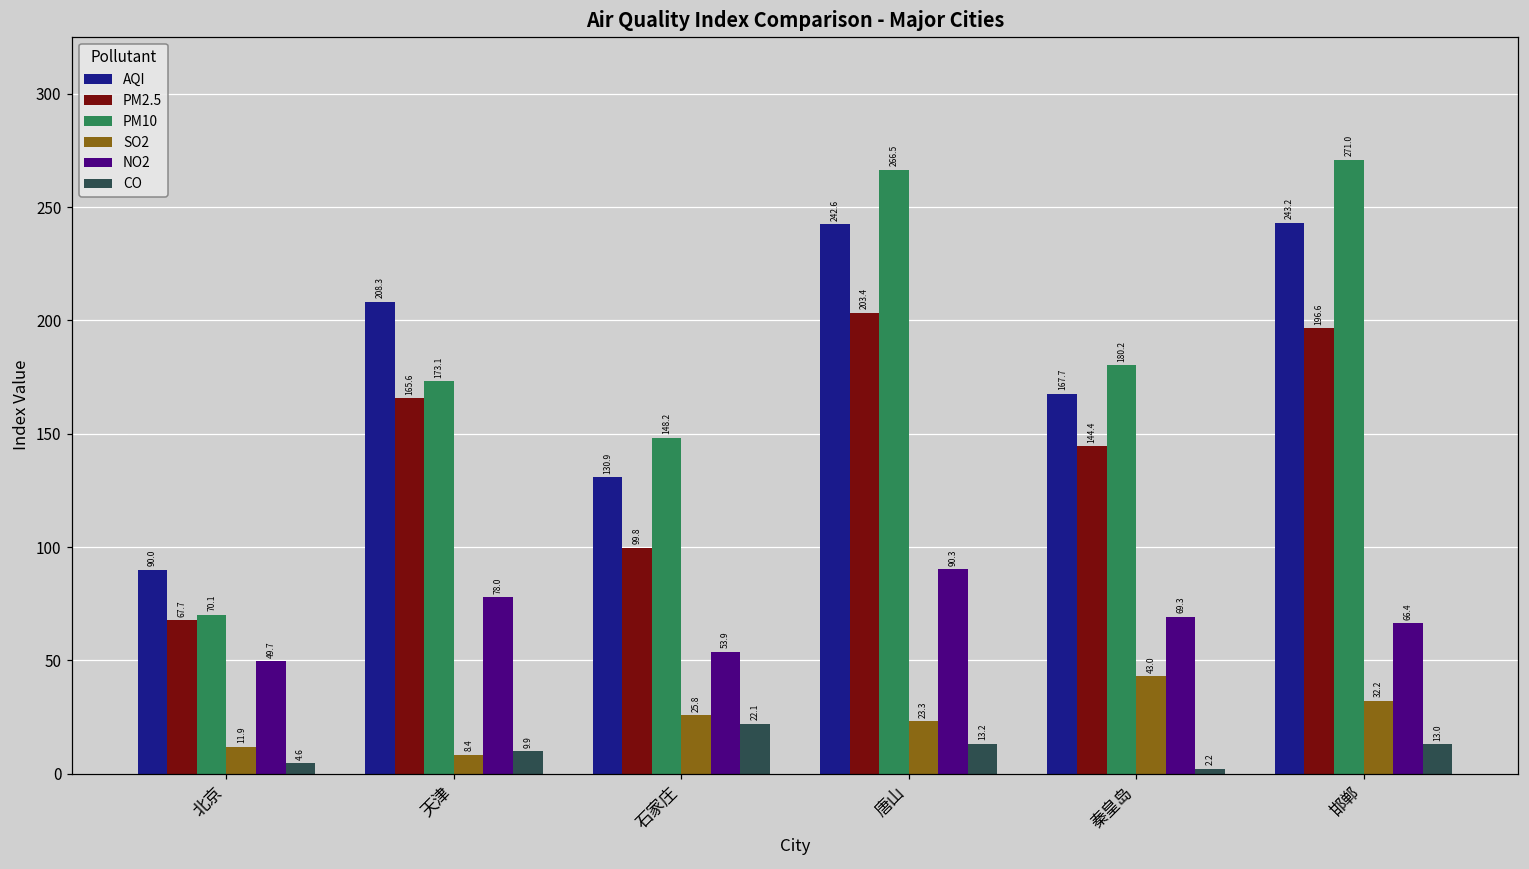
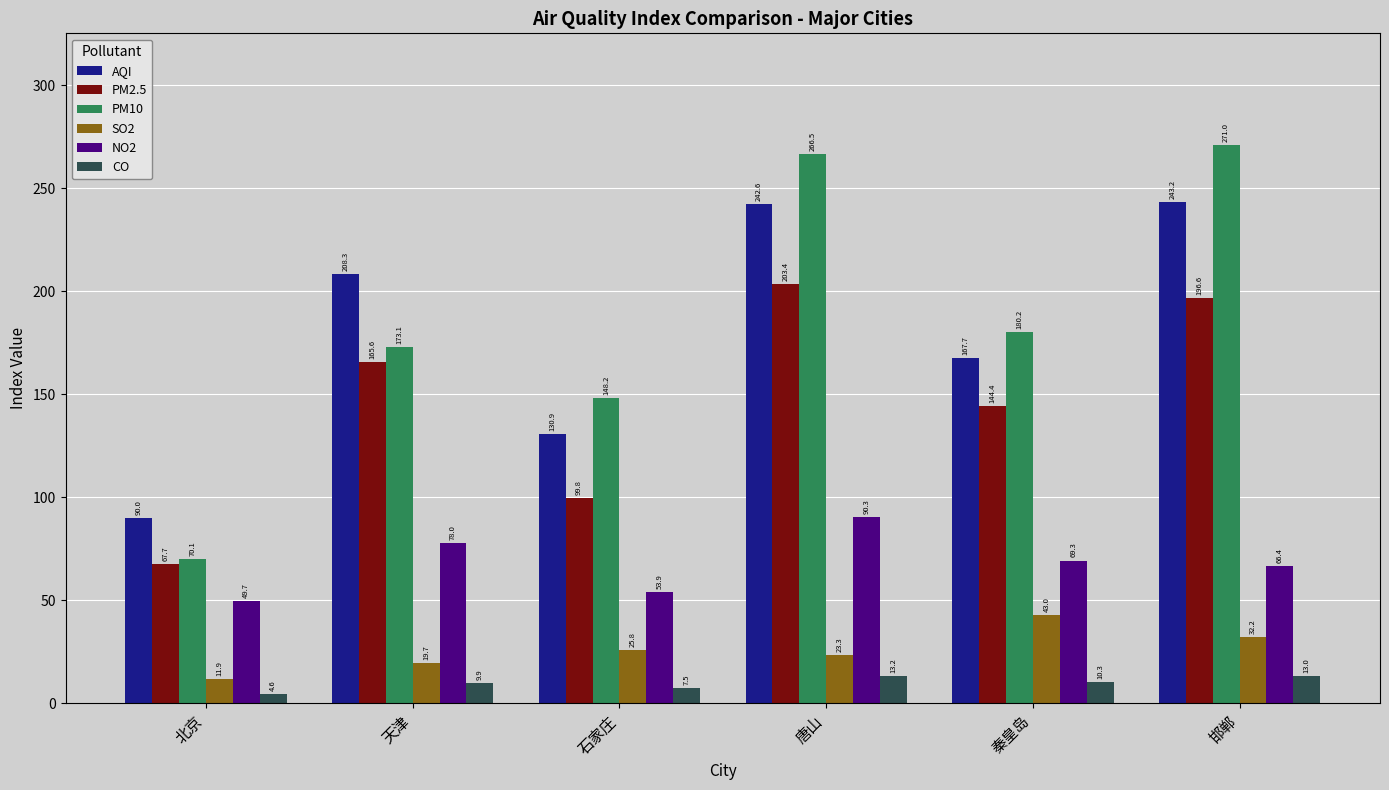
  {
    "PM2.5": {
      "北京": 67.7,
      "天津": 165.6,
      "石家庄": 99.8,
      "唐山": 203.4,
      "秦皇岛": 144.4,
      "邯郸": 196.6
    },
    "PM10": {
      "北京": 70.1,
      "天津": 173.1,
      "石家庄": 148.2,
      "唐山": 266.5,
      "秦皇岛": 180.2,
      "邯郸": 271.0
    },
    "SO2": {
      "北京": 11.9,
-     "天津": 8.4,
+     "天津": 19.7,
      "石家庄": 25.8,
      "唐山": 23.3,
      "秦皇岛": 43.0,
      "邯郸": 32.2
    },
    "CO": {
      "北京": 4.6,
      "天津": 9.9,
-     "石家庄": 22.1,
+     "石家庄": 7.5,
      "唐山": 13.2,
-     "秦皇岛": 2.2,
+     "秦皇岛": 10.3,
      "邯郸": 13.0
    }
  }
